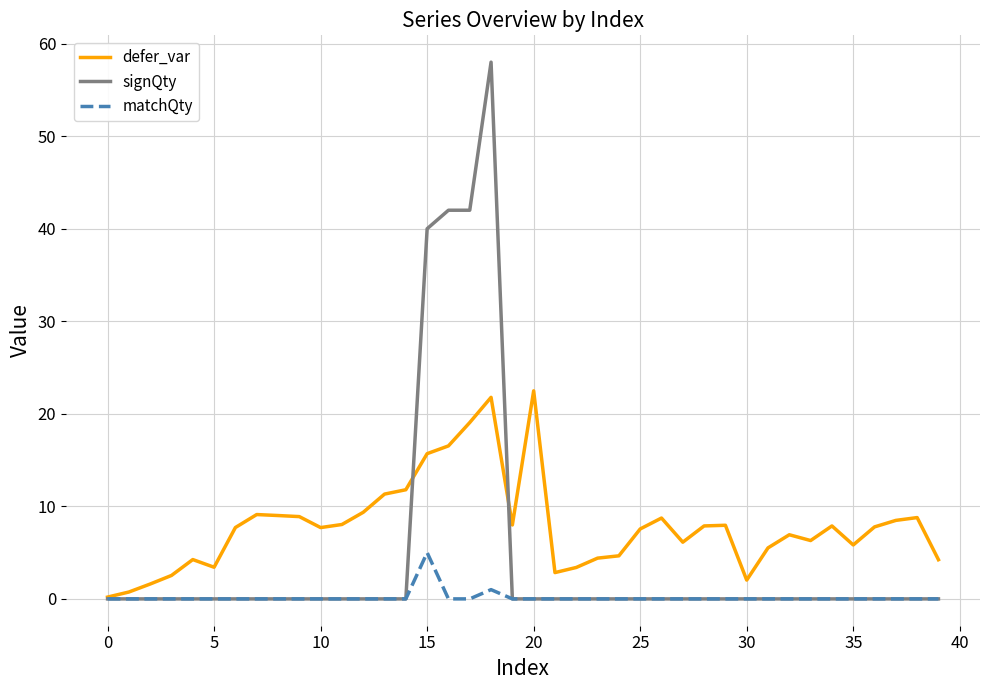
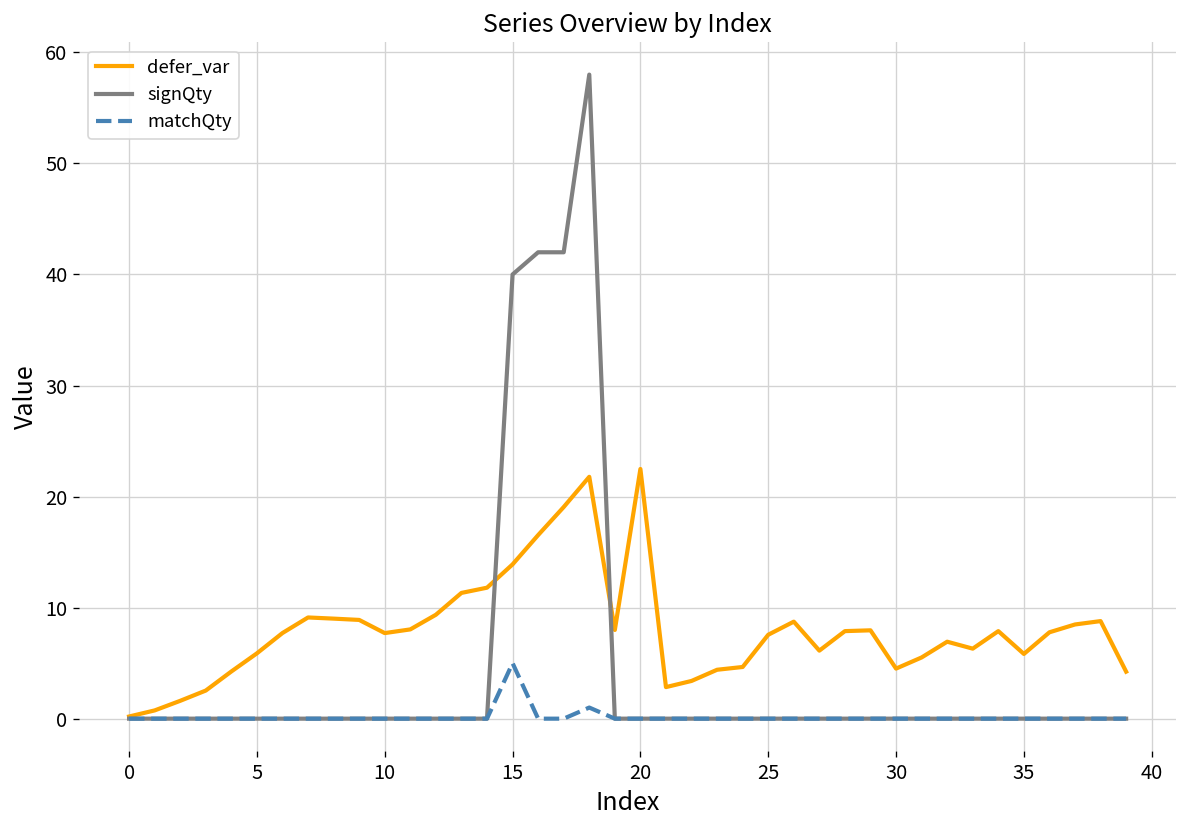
  {
    "defer_var": {
-     "5": 3,
+     "5": 6,
      "10": 8,
-     "15": 16,
+     "15": 14,
      "20": 22,
      "25": 8,
-     "30": 2,
+     "30": 5,
      "35": 6
    },
    "signQty": {
      "15": 40
    },
    "matchQty": {
      "15": 5
    }
  }
